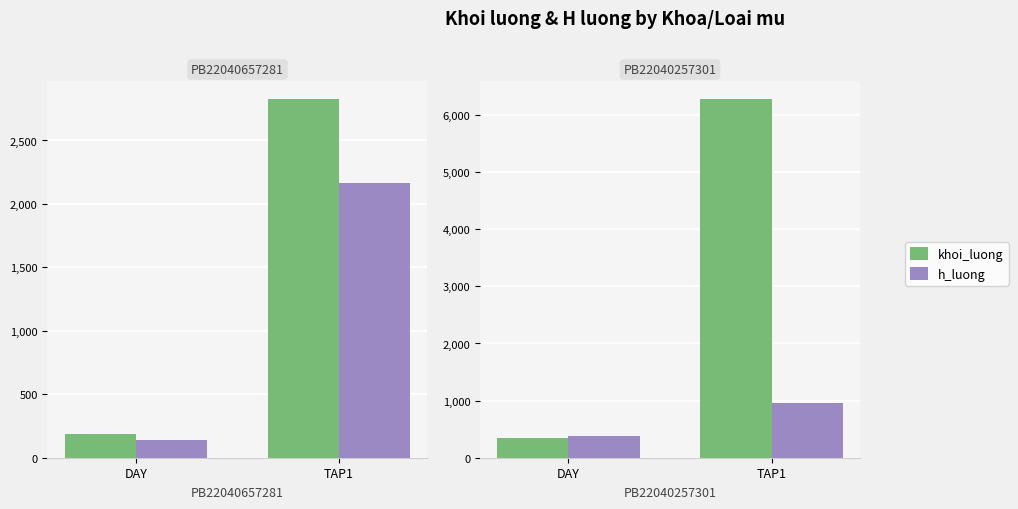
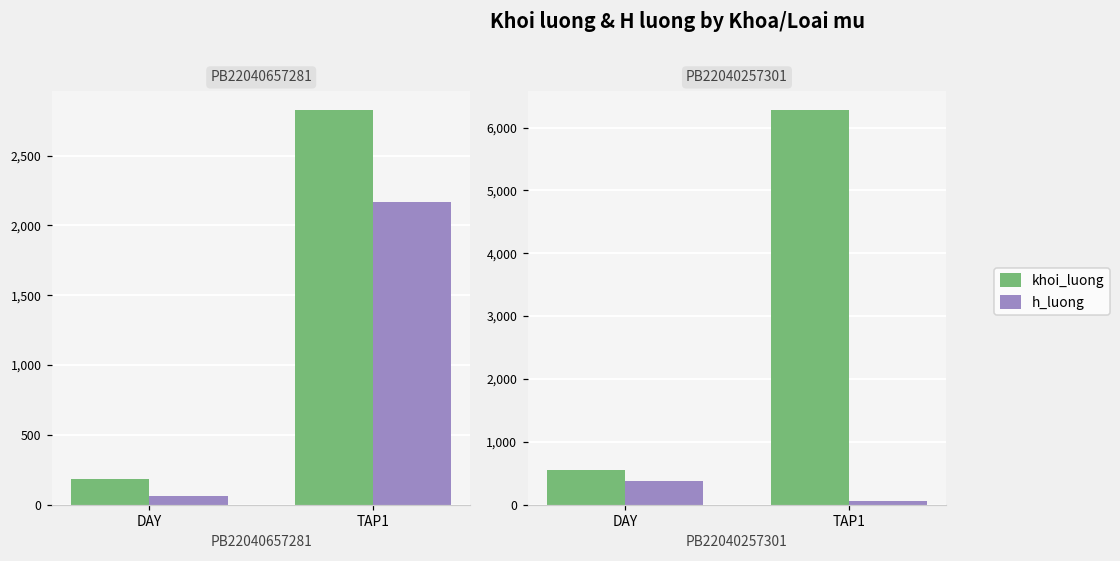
  {
    "PB22040657281": {
      "khoi_luong": {
        "DAY": "190",
        "TAP1": "2,830"
      },
      "h_luong": {
-       "DAY": "140",
+       "DAY": "60",
        "TAP1": "2,170"
      }
    },
    "PB22040257301": {
      "khoi_luong": {
-       "DAY": "400",
+       "DAY": "500",
        "TAP1": "6,300"
      },
      "h_luong": {
        "DAY": "400",
-       "TAP1": "1,000"
+       "TAP1": "100"
      }
    }
  }
